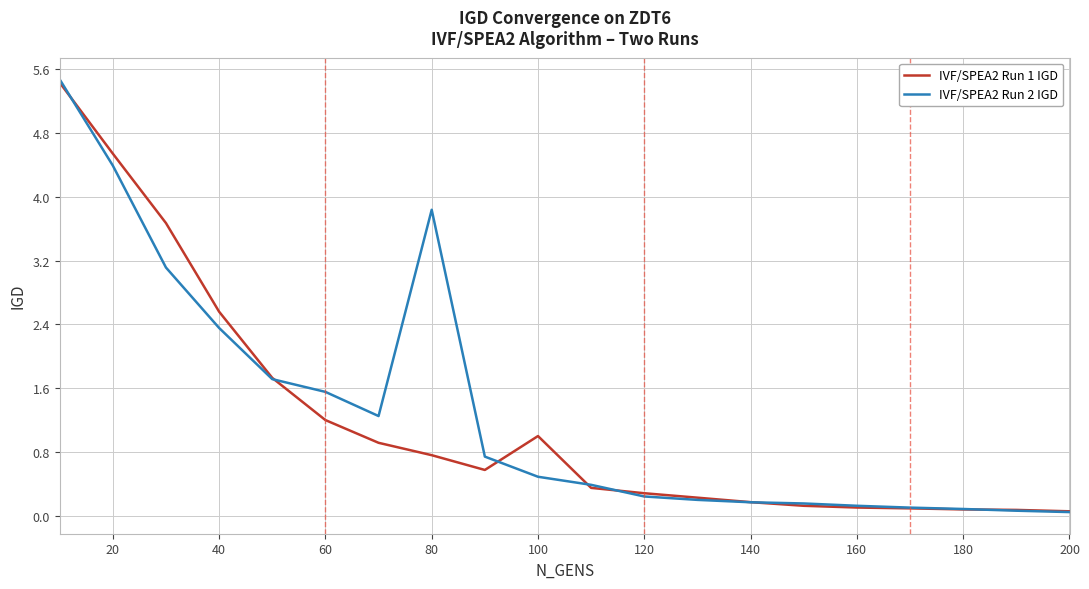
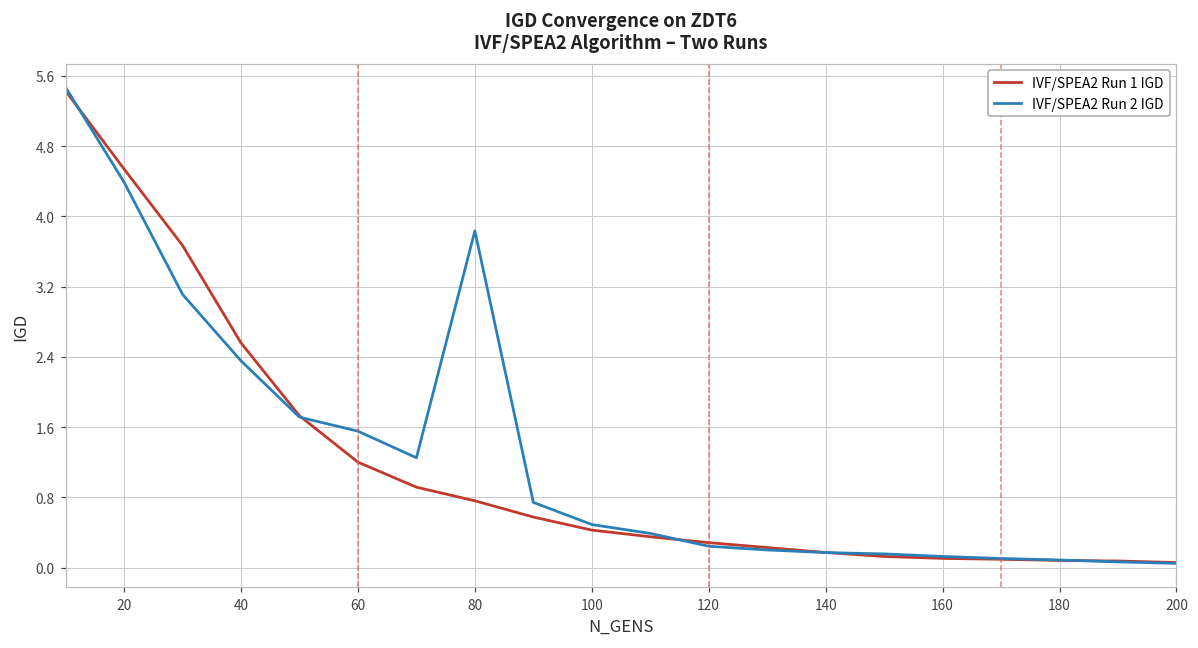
  {
    "IVF/SPEA2 Run 1 IGD": {
      "20": 4.5,
      "40": 2.6,
      "60": 1.2,
      "80": 0.8,
-     "100": 1.0,
+     "100": 0.4,
      "120": 0.3
    },
    "IVF/SPEA2 Run 2 IGD": {
      "20": 4.4,
      "40": 2.4,
      "60": 1.6,
      "80": 3.8,
      "100": 0.5,
      "120": 0.2
    }
  }
